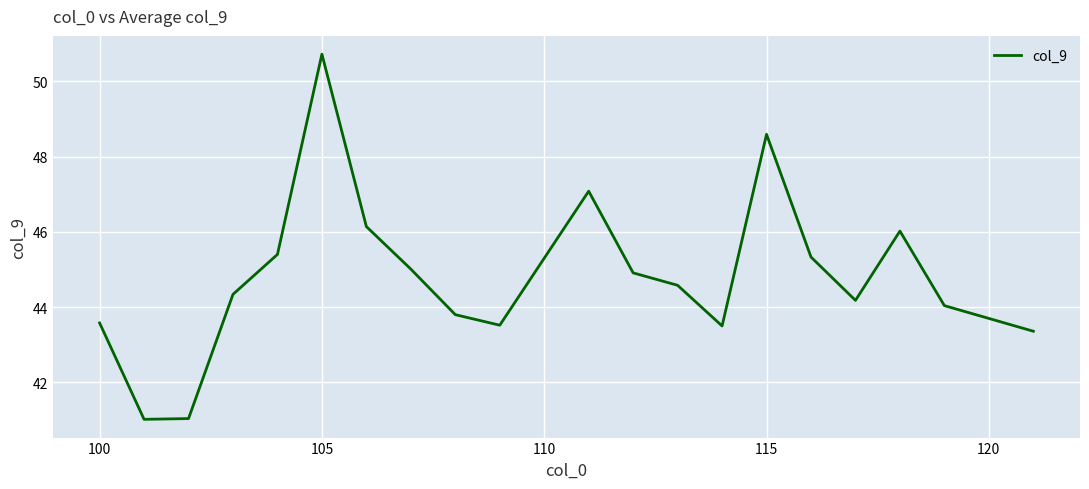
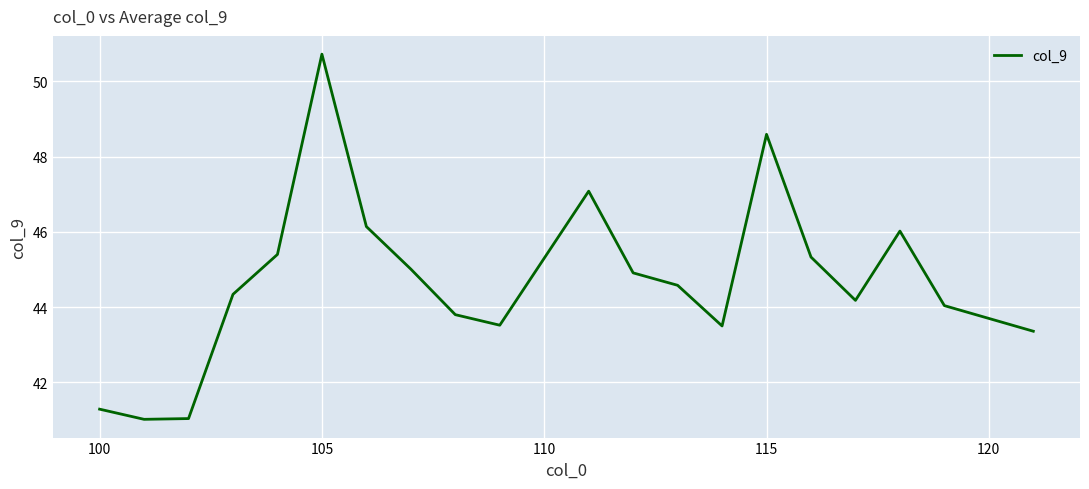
  {
-   "100": 43.6,
+   "100": 41.3,
    "105": 50.7,
    "115": 48.6
  }
